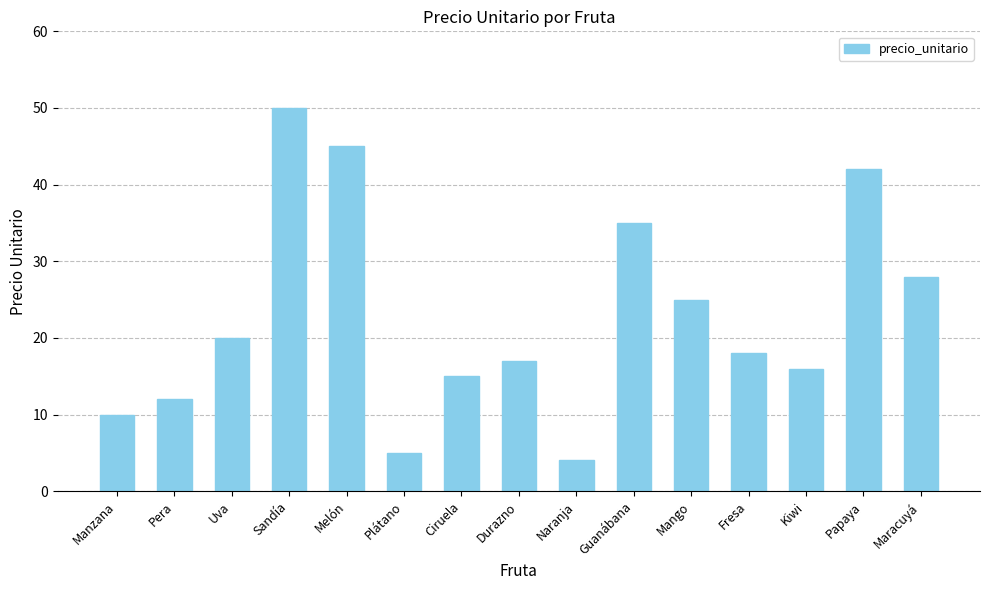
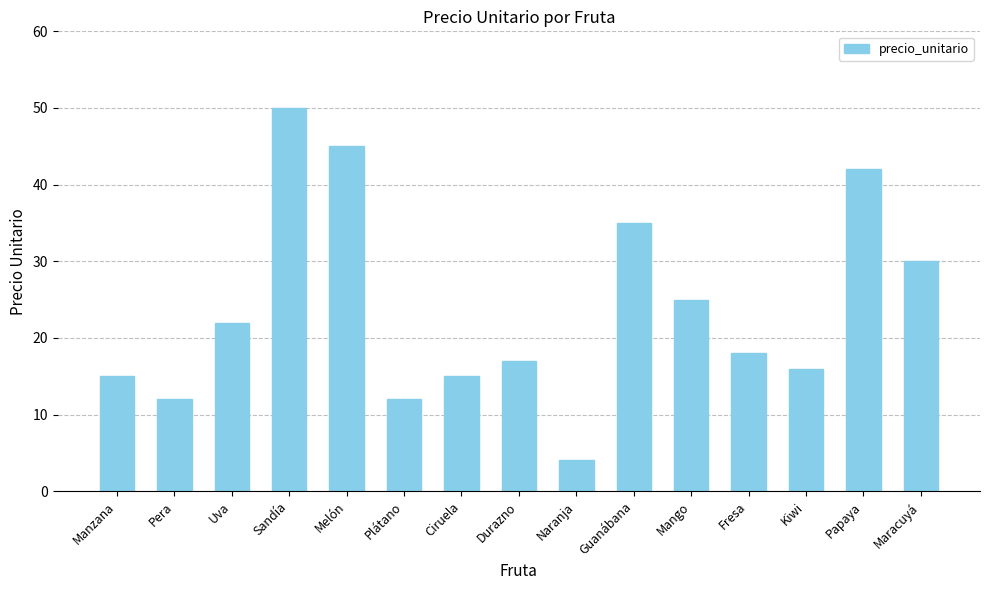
  {
-   "Manzana": 10,
+   "Manzana": 15,
    "Pera": 12,
-   "Uva": 20,
+   "Uva": 22,
    "Sandía": 50,
    "Melón": 45,
-   "Plátano": 5,
+   "Plátano": 12,
    "Ciruela": 15,
    "Durazno": 17,
    "Naranja": 4,
    "Guanábana": 35,
    "Mango": 25,
    "Fresa": 18,
    "Kiwi": 16,
    "Papaya": 42,
-   "Maracuyá": 28
+   "Maracuyá": 30
  }
